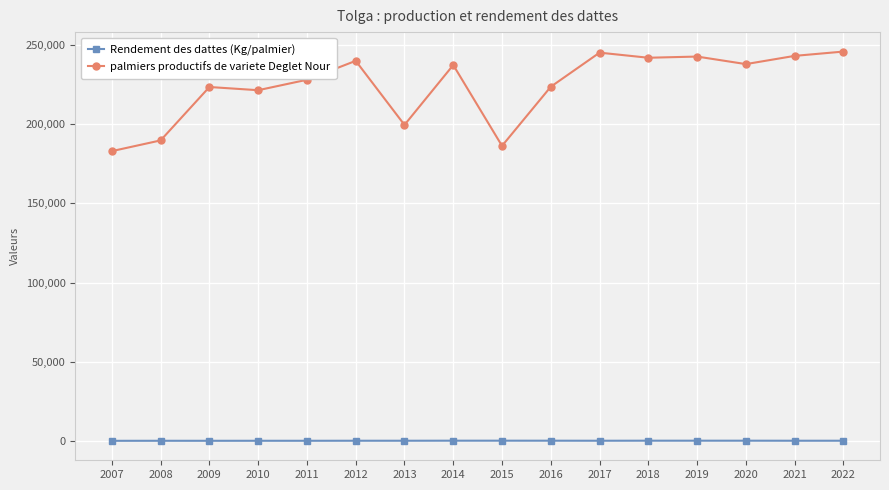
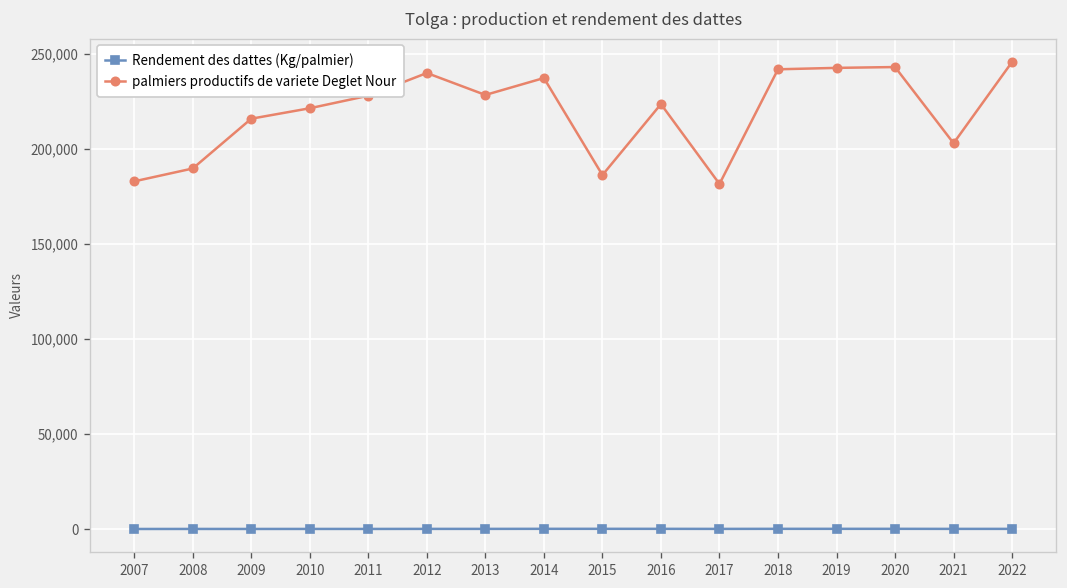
  {
    "Rendement des dattes (Kg/palmier)": {
      "2007": "0",
      "2008": "0",
      "2009": "0",
      "2010": "0",
      "2011": "0",
      "2012": "0",
      "2013": "0",
      "2014": "0",
      "2015": "0",
      "2016": "0",
      "2017": "0",
      "2018": "0",
      "2019": "0",
      "2020": "0",
      "2021": "0",
      "2022": "0"
    },
    "palmiers productifs de variete Deglet Nour": {
      "2007": "183,000",
      "2008": "190,000",
-     "2009": "224,000",
+     "2009": "216,000",
      "2010": "222,000",
      "2011": "228,000",
      "2012": "240,000",
-     "2013": "200,000",
+     "2013": "229,000",
      "2014": "237,000",
      "2015": "186,000",
      "2016": "224,000",
-     "2017": "245,000",
+     "2017": "182,000",
      "2018": "242,000",
      "2019": "243,000",
-     "2020": "238,000",
-     "2021": "243,000",
+     "2020": "243,000",
+     "2021": "203,000",
      "2022": "246,000"
    }
  }
